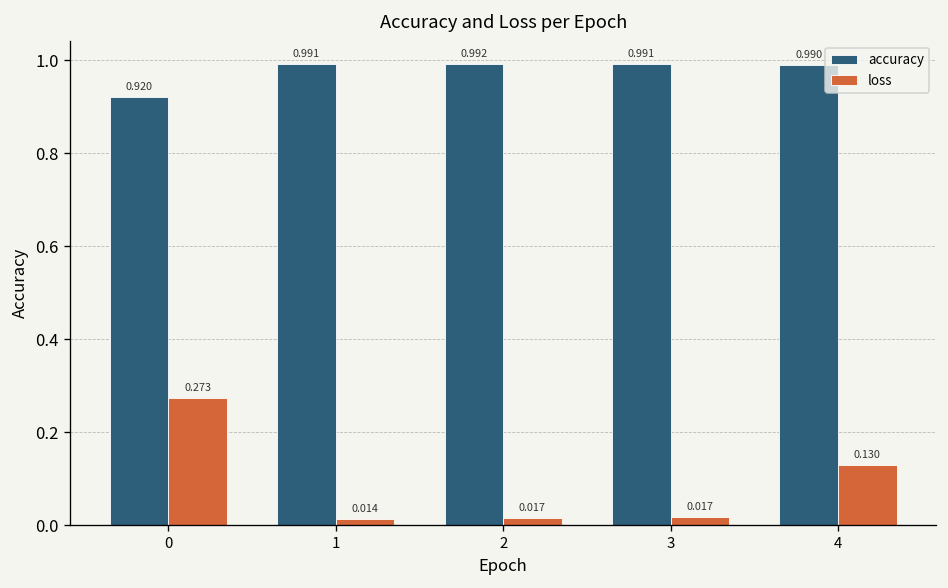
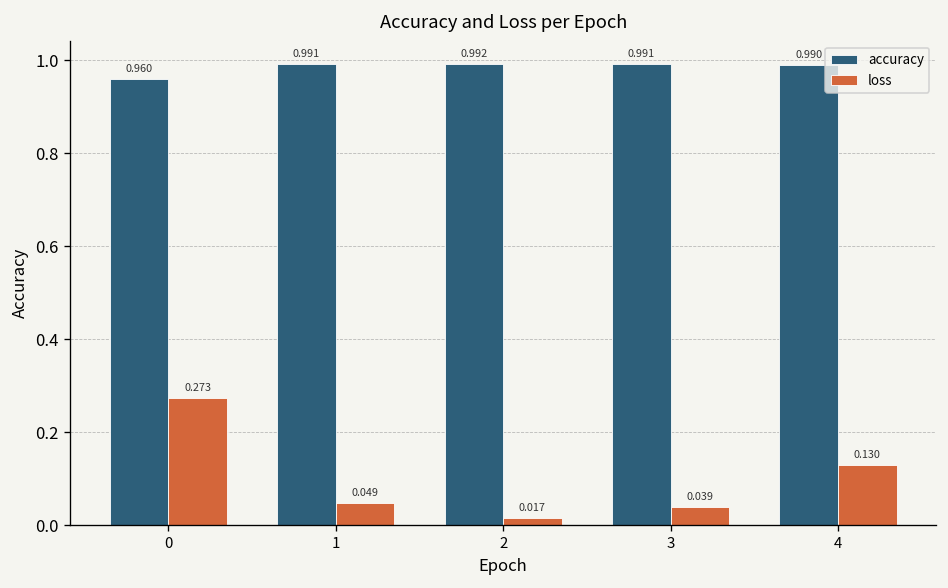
  {
    "accuracy": {
-     "0": 0.920,
+     "0": 0.960,
      "1": 0.991,
      "2": 0.992,
      "3": 0.991,
      "4": 0.990
    },
    "loss": {
      "0": 0.273,
-     "1": 0.014,
+     "1": 0.049,
      "2": 0.017,
-     "3": 0.017,
+     "3": 0.039,
      "4": 0.130
    }
  }
